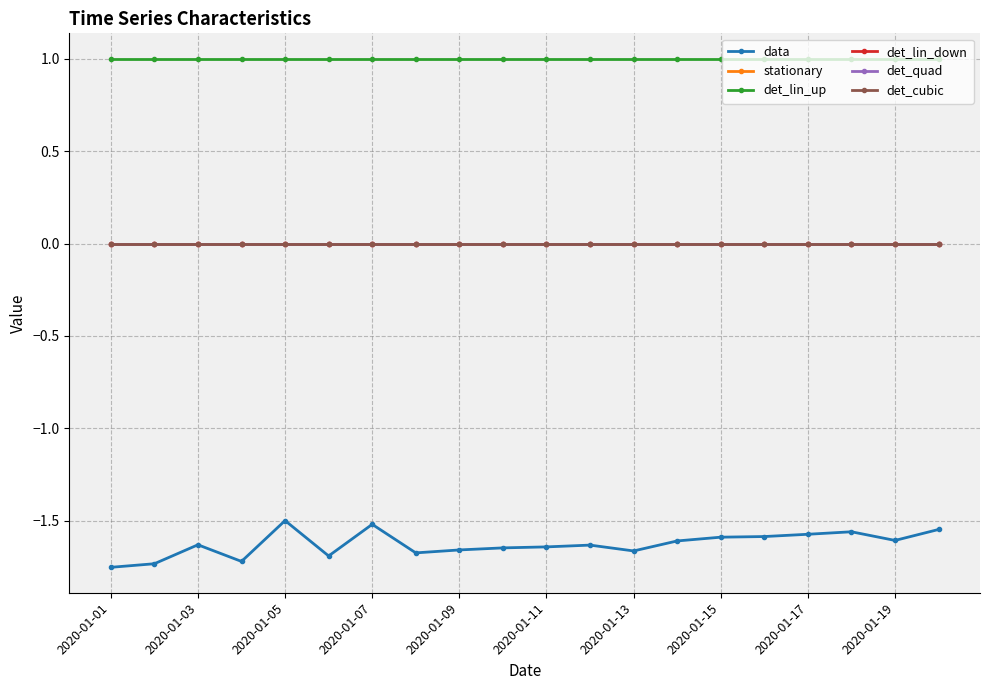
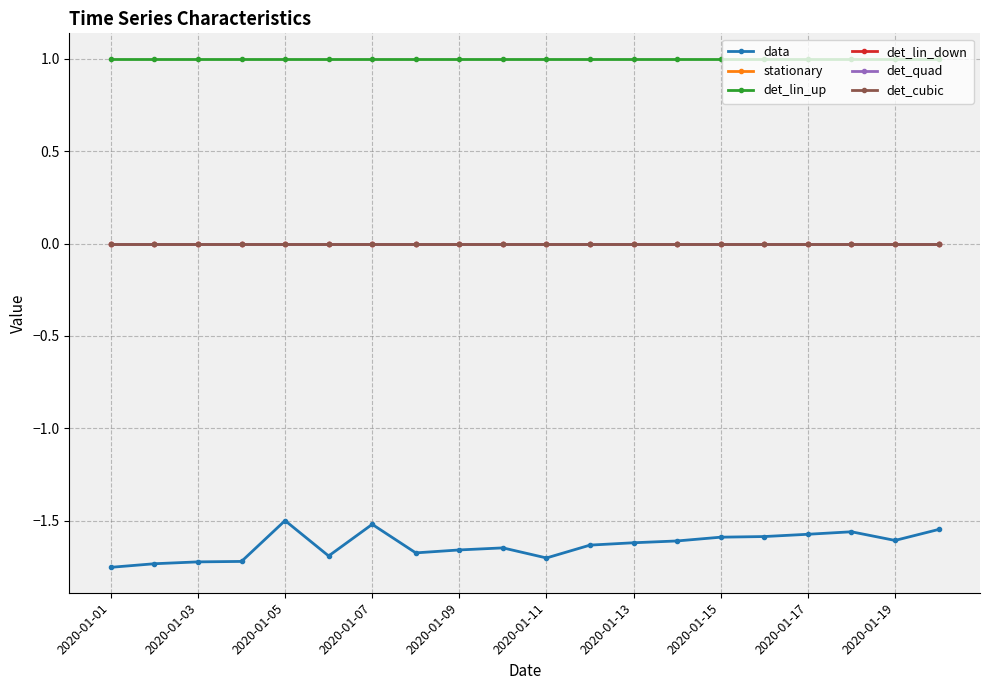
  {
    "data": {
      "2020-01-01": -1.75,
-     "2020-01-03": -1.63,
+     "2020-01-03": -1.72,
      "2020-01-05": -1.50,
      "2020-01-07": -1.52,
      "2020-01-09": -1.66,
-     "2020-01-11": -1.64,
-     "2020-01-13": -1.66,
+     "2020-01-11": -1.70,
+     "2020-01-13": -1.62,
      "2020-01-15": -1.59,
      "2020-01-17": -1.57,
      "2020-01-19": -1.61
    },
    "det_cubic": {
      "2020-01-01": 0.00,
      "2020-01-03": 0.00,
      "2020-01-05": 0.00,
      "2020-01-07": 0.00,
      "2020-01-09": 0.00,
      "2020-01-11": 0.00,
      "2020-01-13": 0.00,
      "2020-01-15": 0.00,
      "2020-01-17": 0.00,
      "2020-01-19": 0.00
    },
    "det_lin_up": {
      "2020-01-01": 1.00,
      "2020-01-03": 1.00,
      "2020-01-05": 1.00,
      "2020-01-07": 1.00,
      "2020-01-09": 1.00,
      "2020-01-11": 1.00,
      "2020-01-13": 1.00,
      "2020-01-15": 1.00
    }
  }
